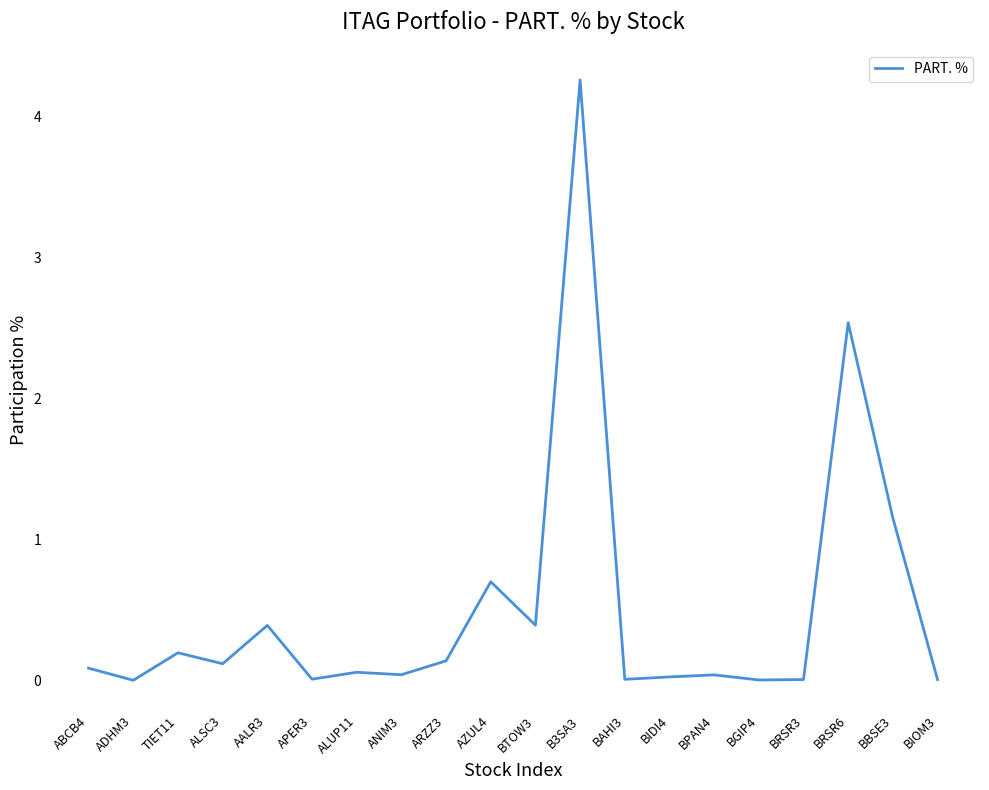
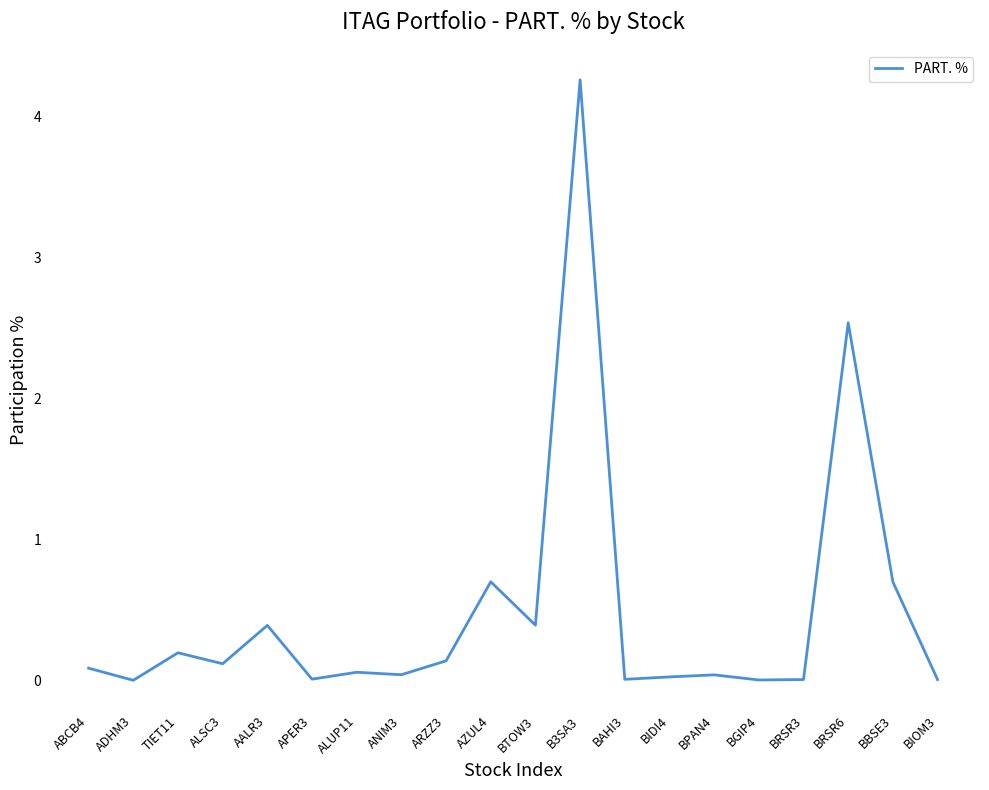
  {
    "ABCB4": 0.09,
    "ADHM3": 0.00,
    "TIET11": 0.20,
    "ALSC3": 0.12,
    "AALR3": 0.39,
    "APER3": 0.01,
    "ALUP11": 0.06,
    "ANIM3": 0.04,
    "ARZZ3": 0.14,
    "AZUL4": 0.70,
    "BTOW3": 0.39,
    "B3SA3": 4.26,
    "BAHI3": 0.01,
    "BIDI4": 0.02,
    "BPAN4": 0.04,
    "BGIP4": 0.00,
    "BRSR3": 0.01,
    "BRSR6": 2.54,
-   "BBSE3": 1.15,
+   "BBSE3": 0.70,
    "BIOM3": 0.01
  }
